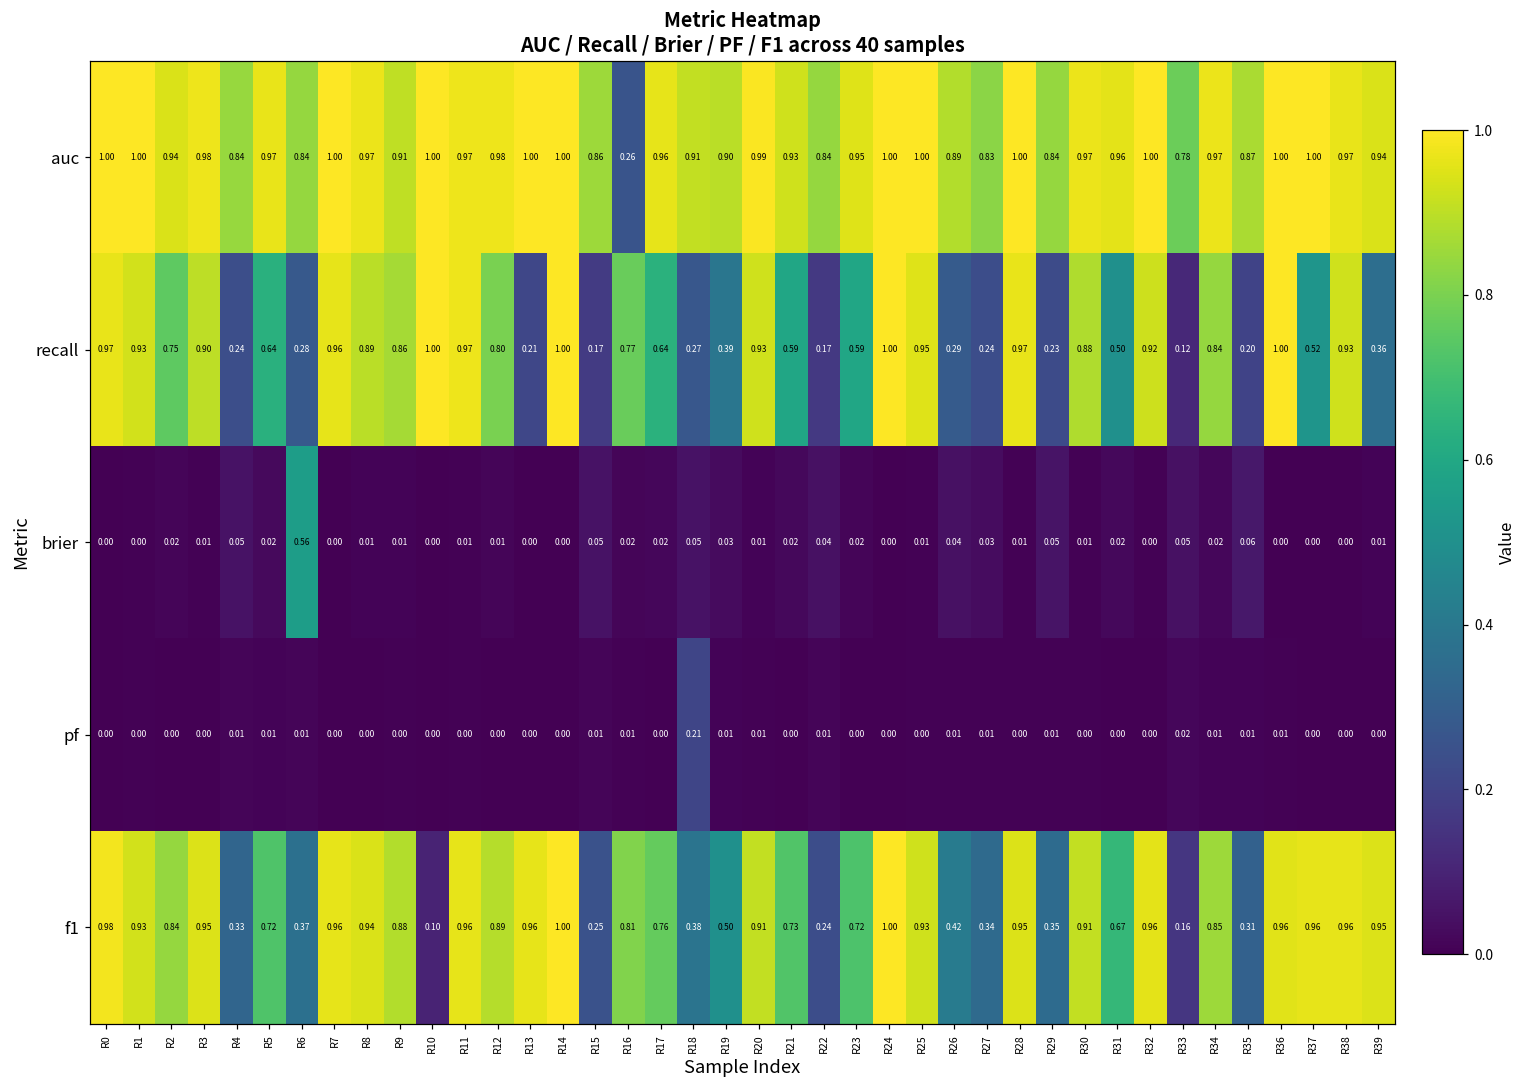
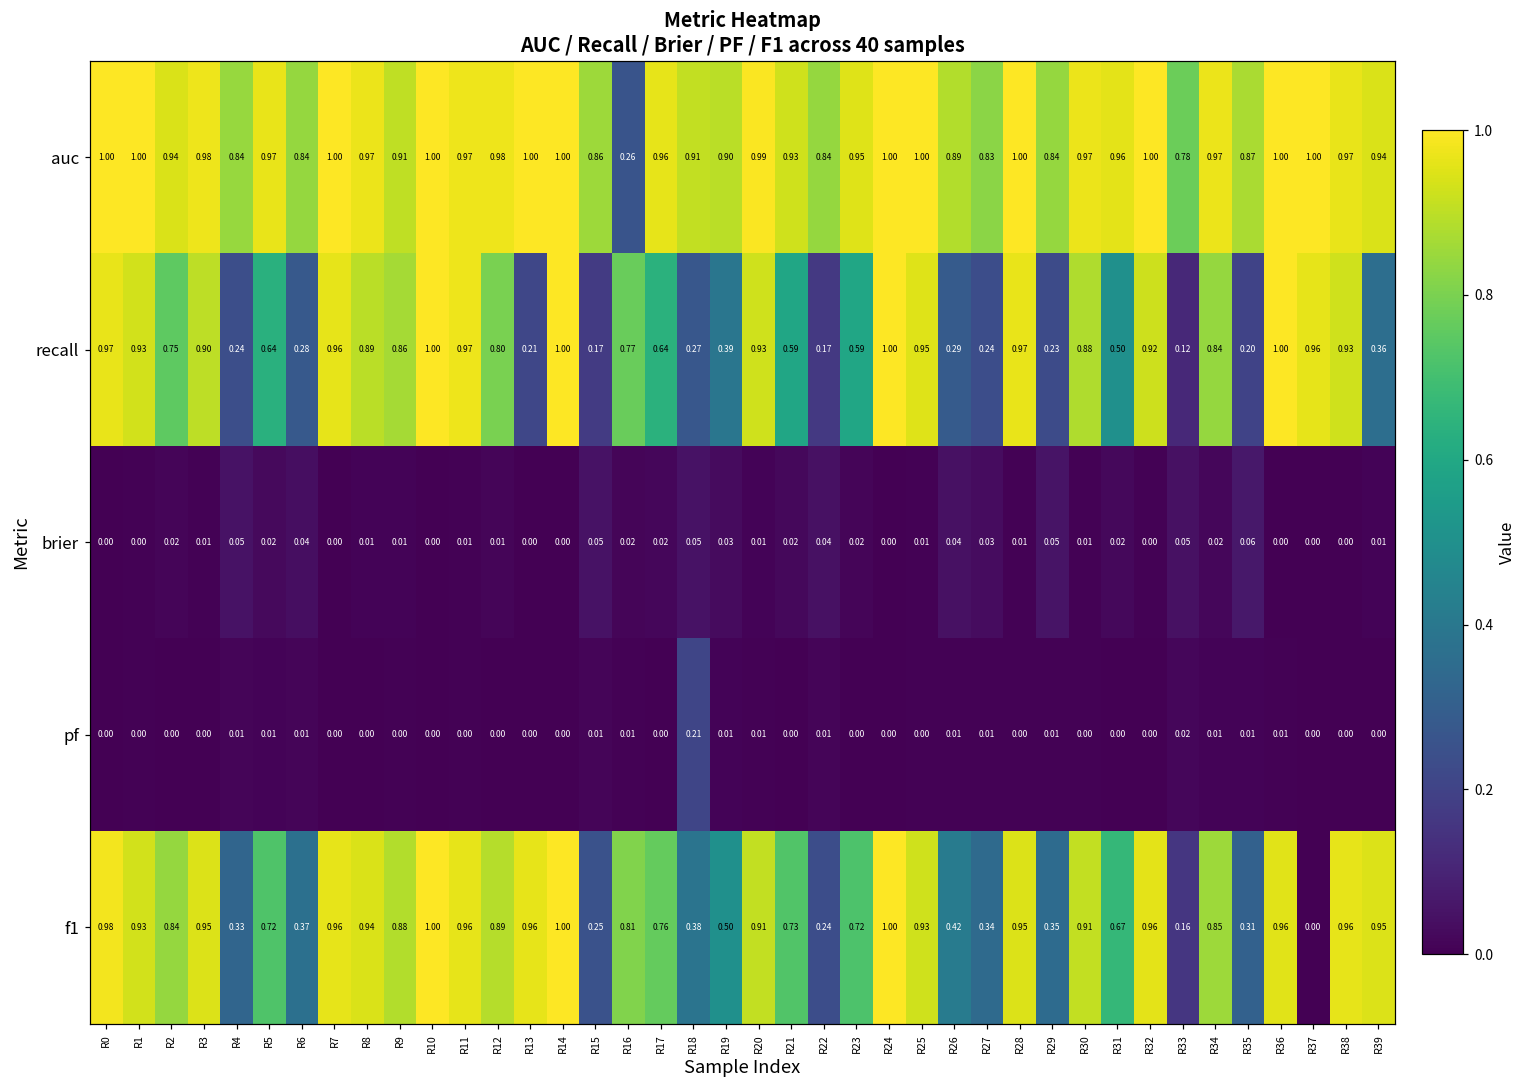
  {
    "auc": {
      "R0": 1.00,
      "R1": 1.00,
      "R2": 0.94,
      "R3": 0.98,
      "R4": 0.84,
      "R5": 0.97,
      "R6": 0.84,
      "R7": 1.00,
      "R8": 0.97,
      "R9": 0.91,
      "R10": 1.00,
      "R11": 0.97,
      "R12": 0.98,
      "R13": 1.00,
      "R14": 1.00,
      "R15": 0.86,
      "R16": 0.26,
      "R17": 0.96,
      "R18": 0.91,
      "R19": 0.90,
      "R20": 0.99,
      "R21": 0.93,
      "R22": 0.84,
      "R23": 0.95,
      "R24": 1.00,
      "R25": 1.00,
      "R26": 0.89,
      "R27": 0.83,
      "R28": 1.00,
      "R29": 0.84,
      "R30": 0.97,
      "R31": 0.96,
      "R32": 1.00,
      "R33": 0.78,
      "R34": 0.97,
      "R35": 0.87,
      "R36": 1.00,
      "R37": 1.00,
      "R38": 0.97,
      "R39": 0.94
    },
    "recall": {
      "R0": 0.97,
      "R1": 0.93,
      "R2": 0.75,
      "R3": 0.90,
      "R4": 0.24,
      "R5": 0.64,
      "R6": 0.28,
      "R7": 0.96,
      "R8": 0.89,
      "R9": 0.86,
      "R10": 1.00,
      "R11": 0.97,
      "R12": 0.80,
      "R13": 0.21,
      "R14": 1.00,
      "R15": 0.17,
      "R16": 0.77,
      "R17": 0.64,
      "R18": 0.27,
      "R19": 0.39,
      "R20": 0.93,
      "R21": 0.59,
      "R22": 0.17,
      "R23": 0.59,
      "R24": 1.00,
      "R25": 0.95,
      "R26": 0.29,
      "R27": 0.24,
      "R28": 0.97,
      "R29": 0.23,
      "R30": 0.88,
      "R31": 0.50,
      "R32": 0.92,
      "R33": 0.12,
      "R34": 0.84,
      "R35": 0.20,
      "R36": 1.00,
-     "R37": 0.52,
+     "R37": 0.96,
      "R38": 0.93,
      "R39": 0.36
    },
    "brier": {
      "R0": 0.00,
      "R1": 0.00,
      "R2": 0.02,
      "R3": 0.01,
      "R4": 0.05,
      "R5": 0.02,
-     "R6": 0.56,
+     "R6": 0.04,
      "R7": 0.00,
      "R8": 0.01,
      "R9": 0.01,
      "R10": 0.00,
      "R11": 0.01,
      "R12": 0.01,
      "R13": 0.00,
      "R14": 0.00,
      "R15": 0.05,
      "R16": 0.02,
      "R17": 0.02,
      "R18": 0.05,
      "R19": 0.03,
      "R20": 0.01,
      "R21": 0.02,
      "R22": 0.04,
      "R23": 0.02,
      "R24": 0.00,
      "R25": 0.01,
      "R26": 0.04,
      "R27": 0.03,
      "R28": 0.01,
      "R29": 0.05,
      "R30": 0.01,
      "R31": 0.02,
      "R32": 0.00,
      "R33": 0.05,
      "R34": 0.02,
      "R35": 0.06,
      "R36": 0.00,
      "R37": 0.00,
      "R38": 0.00,
      "R39": 0.01
    },
    "pf": {
      "R0": 0.00,
      "R1": 0.00,
      "R2": 0.00,
      "R3": 0.00,
      "R4": 0.01,
      "R5": 0.01,
      "R6": 0.01,
      "R7": 0.00,
      "R8": 0.00,
      "R9": 0.00,
      "R10": 0.00,
      "R11": 0.00,
      "R12": 0.00,
      "R13": 0.00,
      "R14": 0.00,
      "R15": 0.01,
      "R16": 0.01,
      "R17": 0.00,
      "R18": 0.21,
      "R19": 0.01,
      "R20": 0.01,
      "R21": 0.00,
      "R22": 0.01,
      "R23": 0.00,
      "R24": 0.00,
      "R25": 0.00,
      "R26": 0.01,
      "R27": 0.01,
      "R28": 0.00,
      "R29": 0.01,
      "R30": 0.00,
      "R31": 0.00,
      "R32": 0.00,
      "R33": 0.02,
      "R34": 0.01,
      "R35": 0.01,
      "R36": 0.01,
      "R37": 0.00,
      "R38": 0.00,
      "R39": 0.00
    },
    "f1": {
      "R0": 0.98,
      "R1": 0.93,
      "R2": 0.84,
      "R3": 0.95,
      "R4": 0.33,
      "R5": 0.72,
      "R6": 0.37,
      "R7": 0.96,
      "R8": 0.94,
      "R9": 0.88,
-     "R10": 0.10,
+     "R10": 1.00,
      "R11": 0.96,
      "R12": 0.89,
      "R13": 0.96,
      "R14": 1.00,
      "R15": 0.25,
      "R16": 0.81,
      "R17": 0.76,
      "R18": 0.38,
      "R19": 0.50,
      "R20": 0.91,
      "R21": 0.73,
      "R22": 0.24,
      "R23": 0.72,
      "R24": 1.00,
      "R25": 0.93,
      "R26": 0.42,
      "R27": 0.34,
      "R28": 0.95,
      "R29": 0.35,
      "R30": 0.91,
      "R31": 0.67,
      "R32": 0.96,
      "R33": 0.16,
      "R34": 0.85,
      "R35": 0.31,
      "R36": 0.96,
-     "R37": 0.96,
+     "R37": 0.00,
      "R38": 0.96,
      "R39": 0.95
    }
  }
